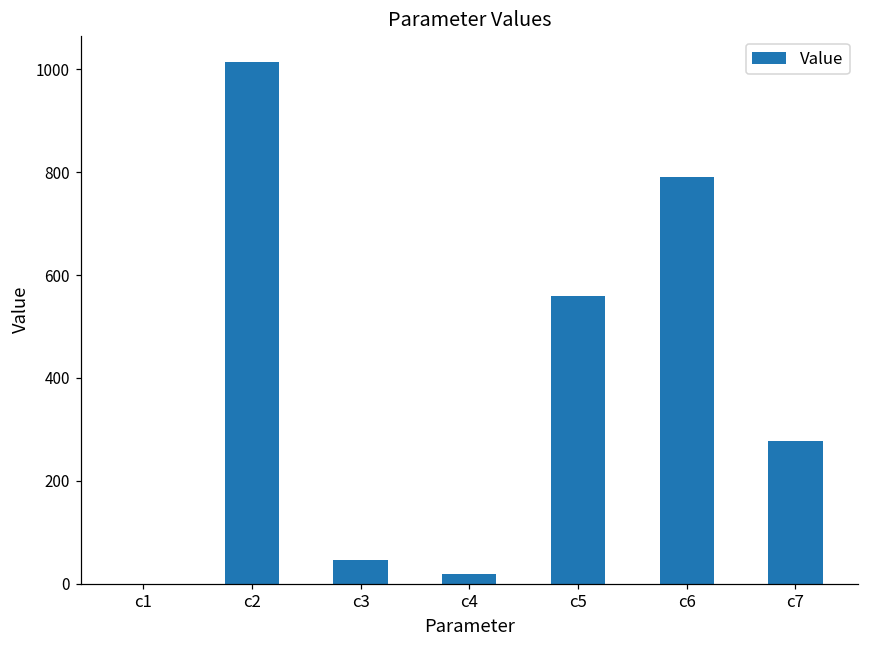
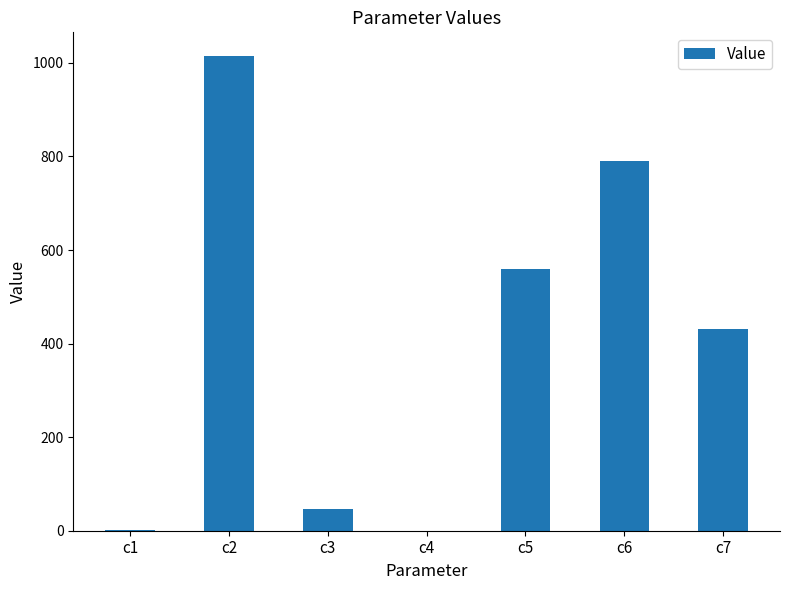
  {
    "c2": 1010,
    "c3": 50,
-   "c4": 20,
+   "c4": 0,
    "c5": 560,
    "c6": 790,
-   "c7": 280
+   "c7": 430
  }
